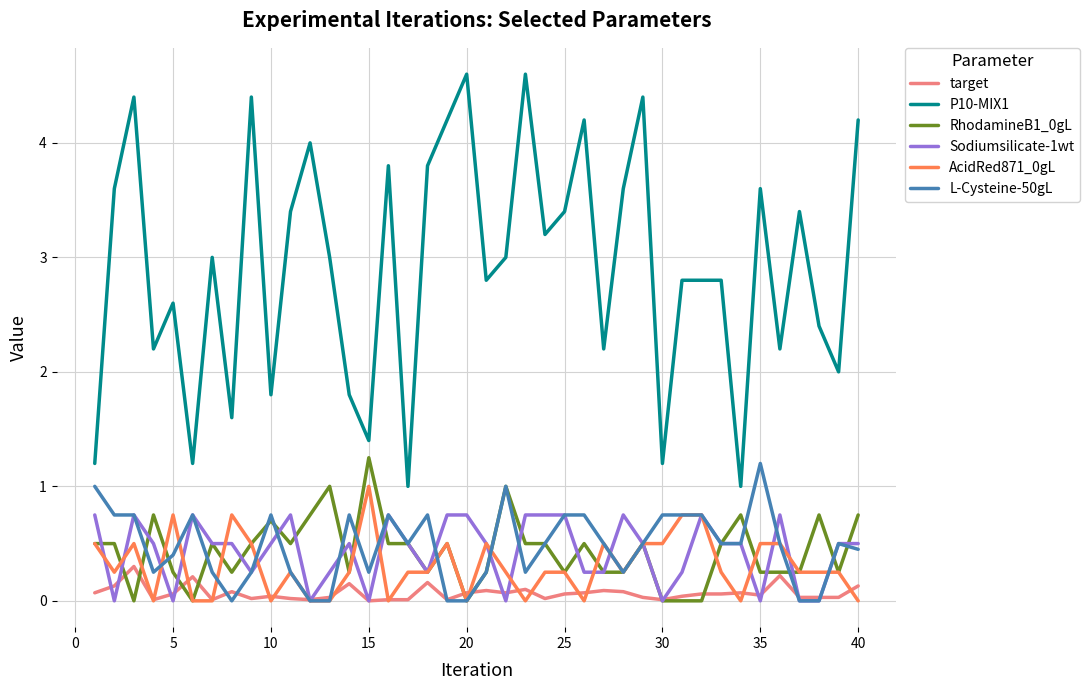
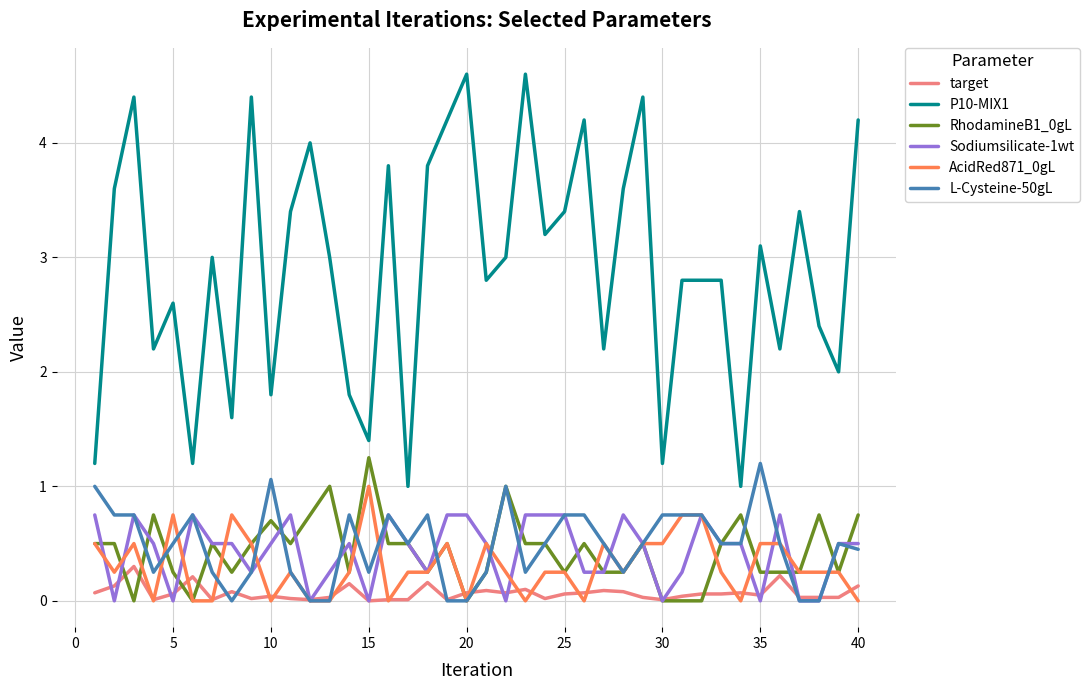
  {
    "P10-MIX1": {
      "5": 2.6,
      "10": 1.8,
      "15": 1.4,
      "20": 4.6,
      "25": 3.4,
      "30": 1.2,
-     "35": 3.6,
+     "35": 3.1,
      "40": 4.2
    },
    "RhodamineB1_0gL": {
      "5": 0.25,
      "10": 0.70,
      "15": 1.25,
      "35": 0.25,
      "40": 0.75
    },
    "Sodiumsilicate-1wt": {
      "5": 0.00,
      "10": 0.50,
      "20": 0.75,
      "35": 0.00,
      "40": 0.50
    },
    "L-Cysteine-50gL": {
-     "5": 0.4,
-     "10": 0.75,
+     "5": 0.5,
+     "10": 1.06,
      "15": 0.25,
      "30": 0.75,
      "35": 1.20,
      "40": 0.45
    }
  }
